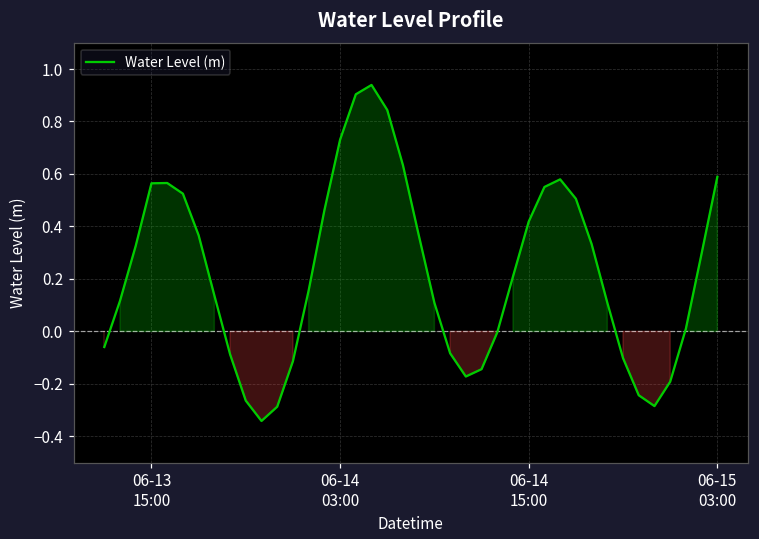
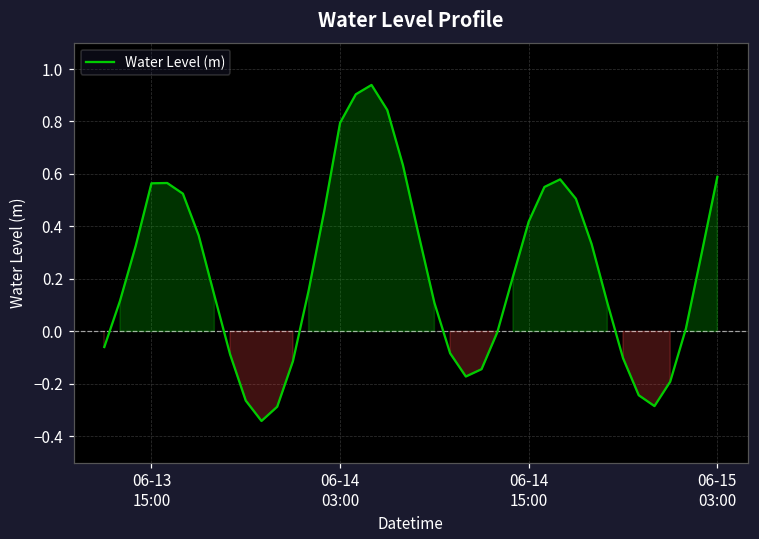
  {
    "06-13 15:00": 0.56,
-   "06-14 03:00": 0.73,
+   "06-14 03:00": 0.79,
    "06-14 15:00": 0.42,
    "06-15 03:00": 0.59
  }
